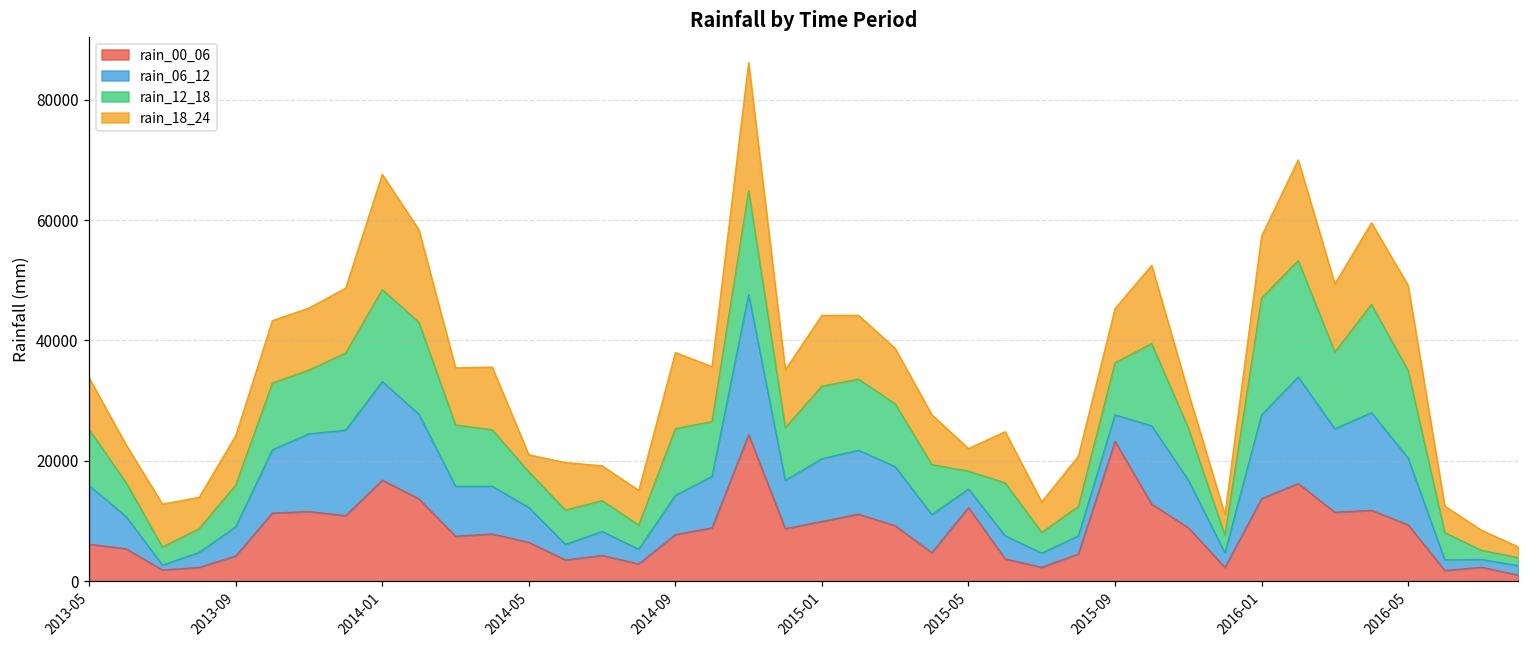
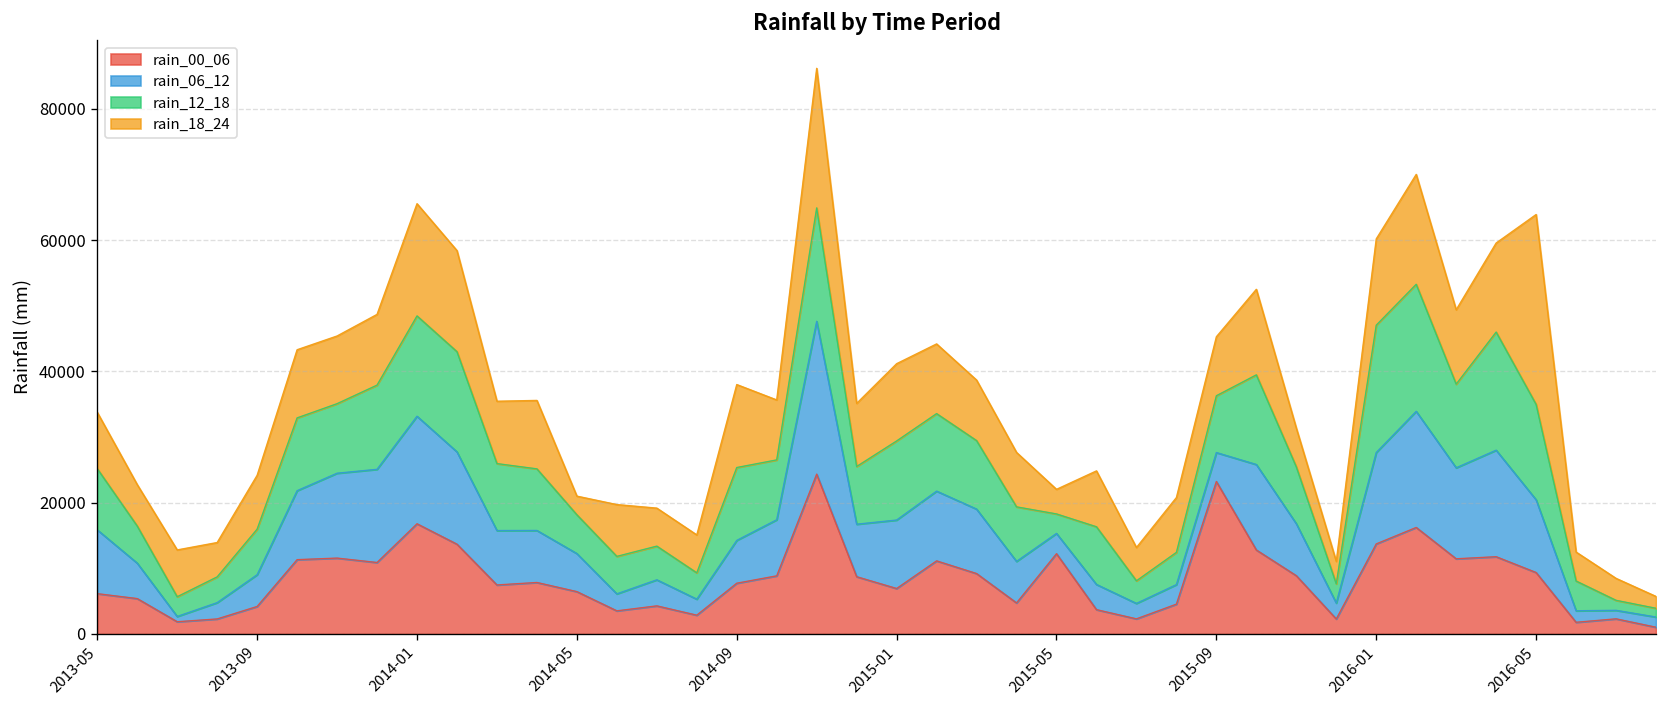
  {
    "rain_00_06": {
      "2013-05": 6000,
      "2013-09": 4000,
      "2014-01": 17000,
      "2014-05": 6000,
      "2014-09": 8000,
-     "2015-01": 10000,
+     "2015-01": 7000,
      "2015-05": 12000,
      "2015-09": 23000,
      "2016-01": 14000,
      "2016-05": 9000
    },
    "rain_06_12": {
      "2013-05": 10000,
      "2013-09": 5000,
      "2014-01": 16000,
      "2014-05": 6000,
      "2014-09": 7000,
      "2015-01": 10000,
      "2015-05": 3000,
      "2015-09": 4000,
      "2016-01": 14000,
      "2016-05": 11000
    },
    "rain_12_18": {
      "2013-05": 9000,
      "2013-09": 7000,
      "2014-01": 15000,
      "2014-05": 6000,
      "2014-09": 11000,
      "2015-01": 12000,
      "2015-05": 3000,
      "2015-09": 9000,
      "2016-01": 19000,
      "2016-05": 15000
    },
    "rain_18_24": {
      "2013-05": 9000,
      "2013-09": 8000,
-     "2014-01": 19000,
+     "2014-01": 17000,
      "2014-05": 3000,
      "2014-09": 13000,
      "2015-01": 12000,
      "2015-05": 4000,
      "2015-09": 9000,
-     "2016-01": 10000,
-     "2016-05": 14000
+     "2016-01": 13000,
+     "2016-05": 29000
    }
  }
